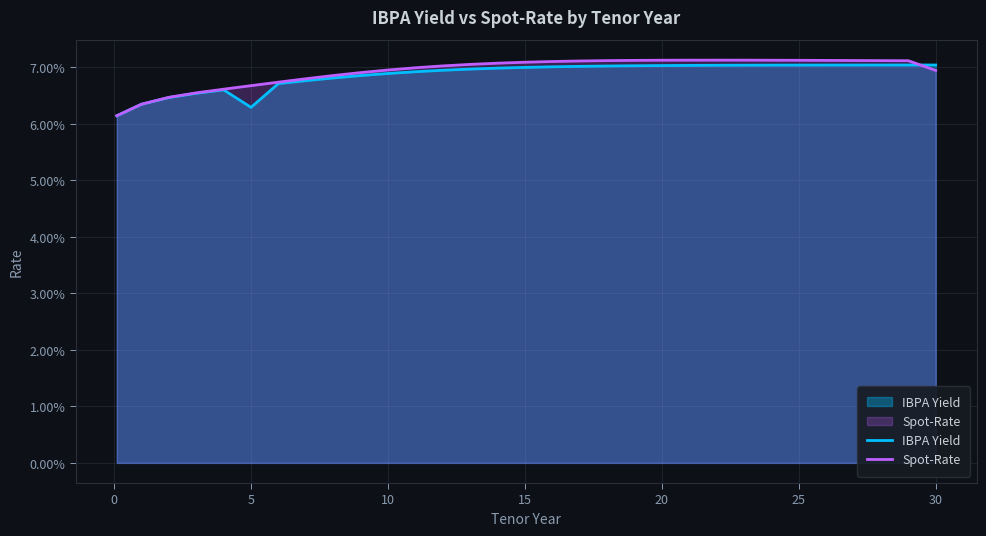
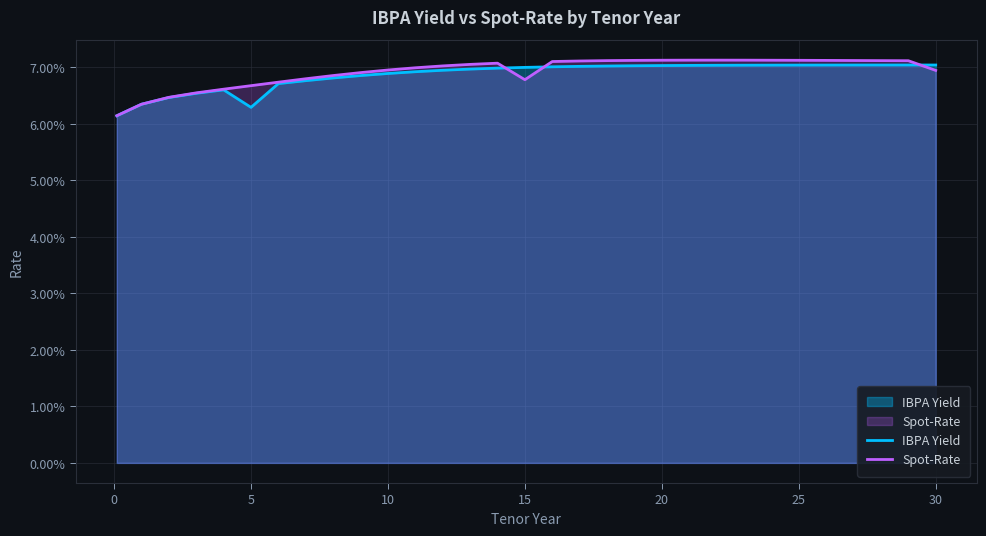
  {
    "IBPA Yield": {
      "5": "6.3%",
      "10": "6.9%",
      "15": "7.0%",
      "20": "7.0%",
      "25": "7.0%",
      "30": "7.0%"
    },
    "Spot-Rate": {
      "5": "6.7%",
      "10": "7.0%",
-     "15": "7.1%",
+     "15": "6.8%",
      "20": "7.1%",
      "25": "7.1%",
      "30": "6.9%"
    }
  }
